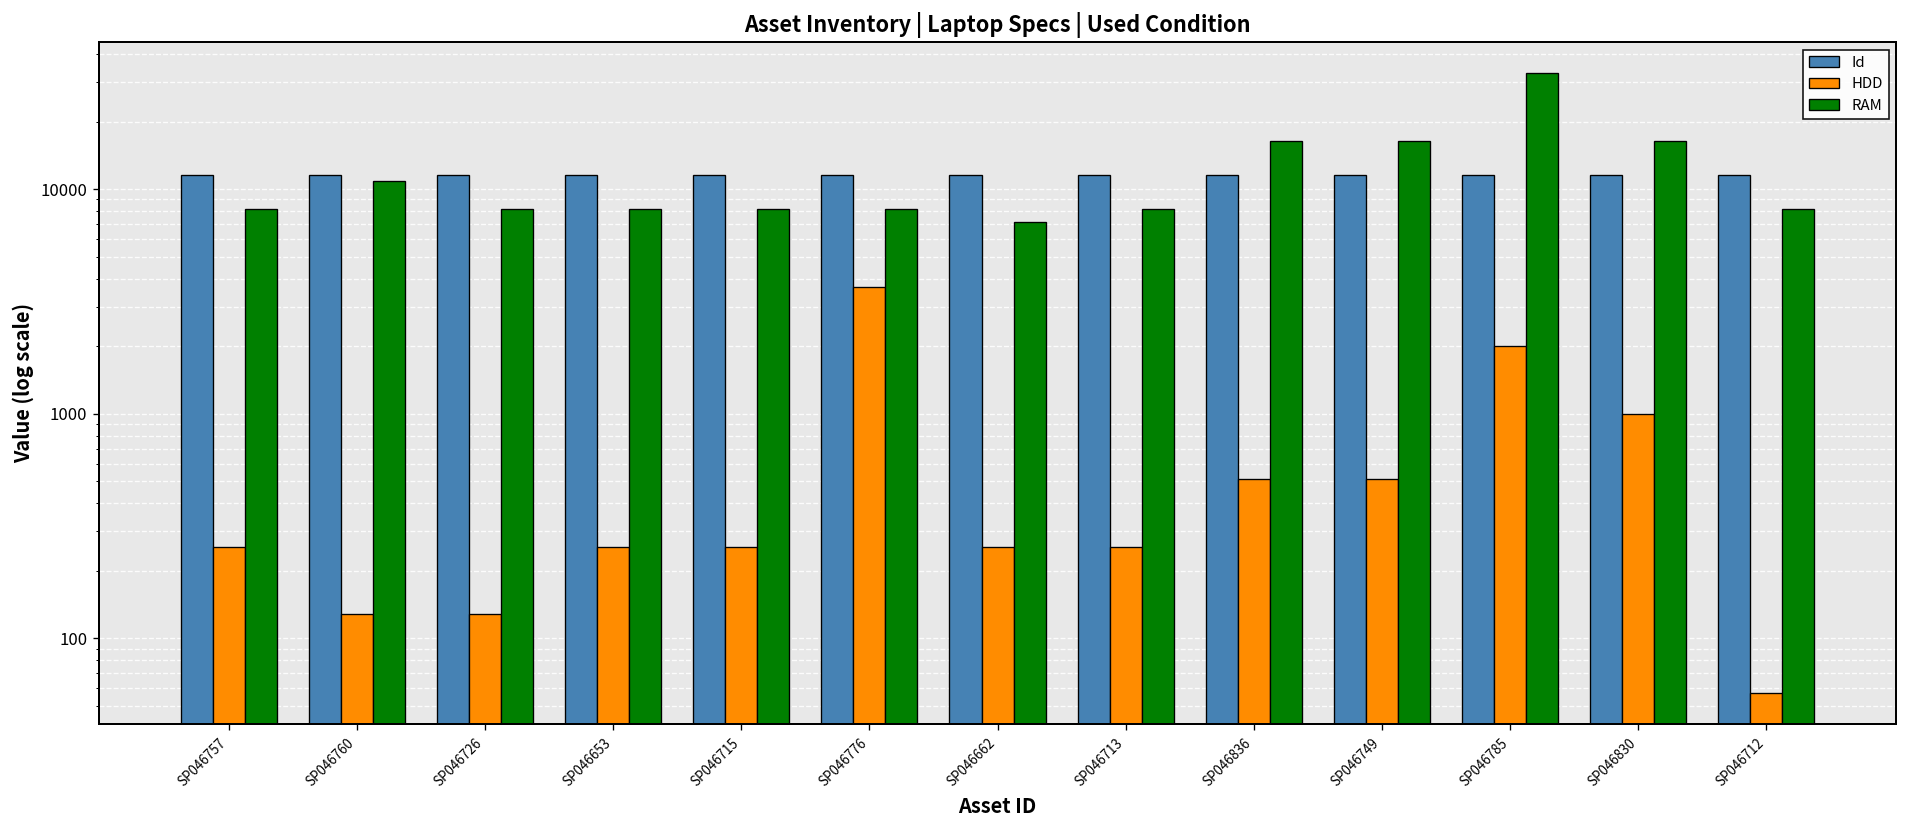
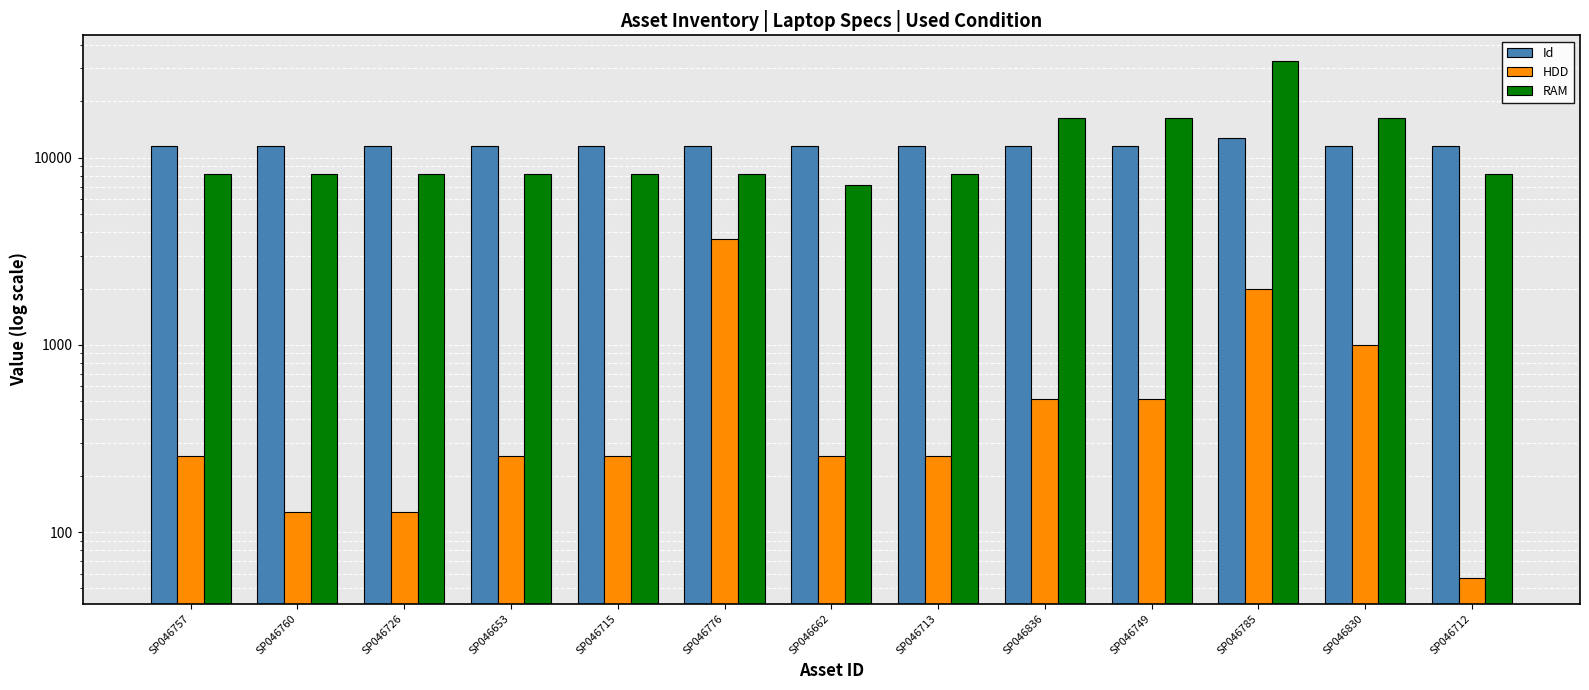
  {
    "Id": {
      "SP046757": 12000,
      "SP046760": 12000,
      "SP046726": 12000,
      "SP046653": 12000,
      "SP046715": 12000,
      "SP046776": 12000,
      "SP046662": 12000,
      "SP046713": 12000,
      "SP046836": 12000,
      "SP046749": 12000,
-     "SP046785": 12000,
+     "SP046785": 13000,
      "SP046830": 12000,
      "SP046712": 12000
    },
    "HDD": {
      "SP046757": 260,
      "SP046760": 130,
      "SP046726": 130,
      "SP046653": 260,
      "SP046715": 260,
      "SP046776": 3700,
      "SP046662": 260,
      "SP046713": 260,
      "SP046836": 510,
      "SP046749": 510,
      "SP046785": 2000,
      "SP046830": 1000,
      "SP046712": 57
    },
    "RAM": {
      "SP046757": 8000,
-     "SP046760": 11000,
+     "SP046760": 8000,
      "SP046726": 8000,
      "SP046653": 8000,
      "SP046715": 8000,
      "SP046776": 8000,
      "SP046662": 7100,
      "SP046713": 8000,
      "SP046836": 16000,
      "SP046749": 16000,
      "SP046785": 33000,
      "SP046830": 16000,
      "SP046712": 8000
    }
  }
